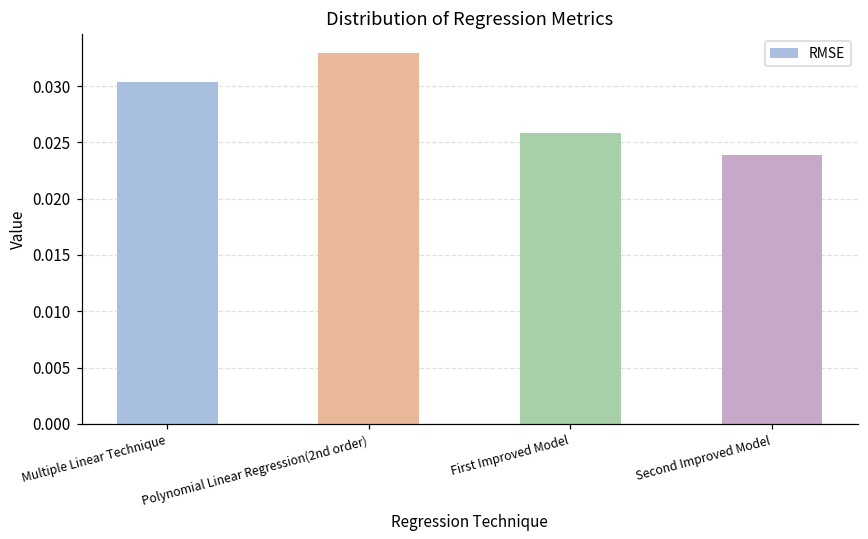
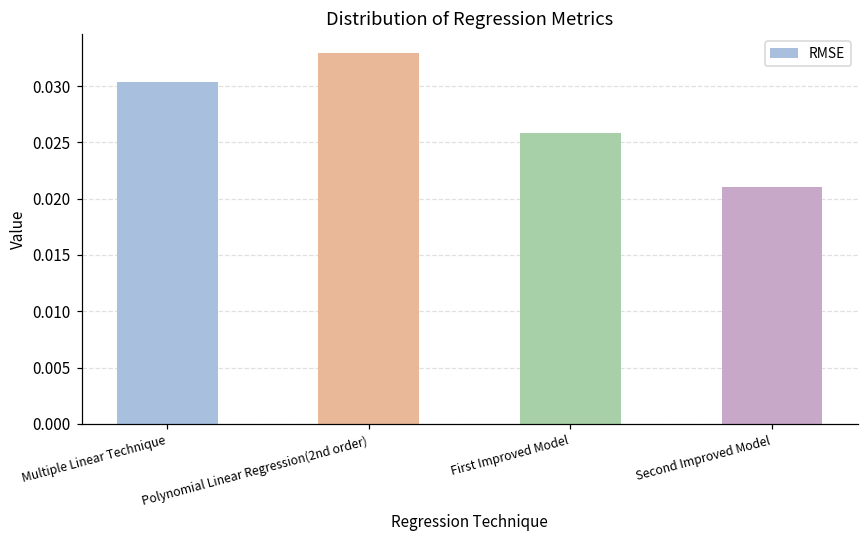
  {
    "Multiple Linear Technique": 0.0303,
    "Polynomial Linear Regression(2nd order)": 0.0329,
    "First Improved Model": 0.0259,
-   "Second Improved Model": 0.0239
+   "Second Improved Model": 0.0211
  }
